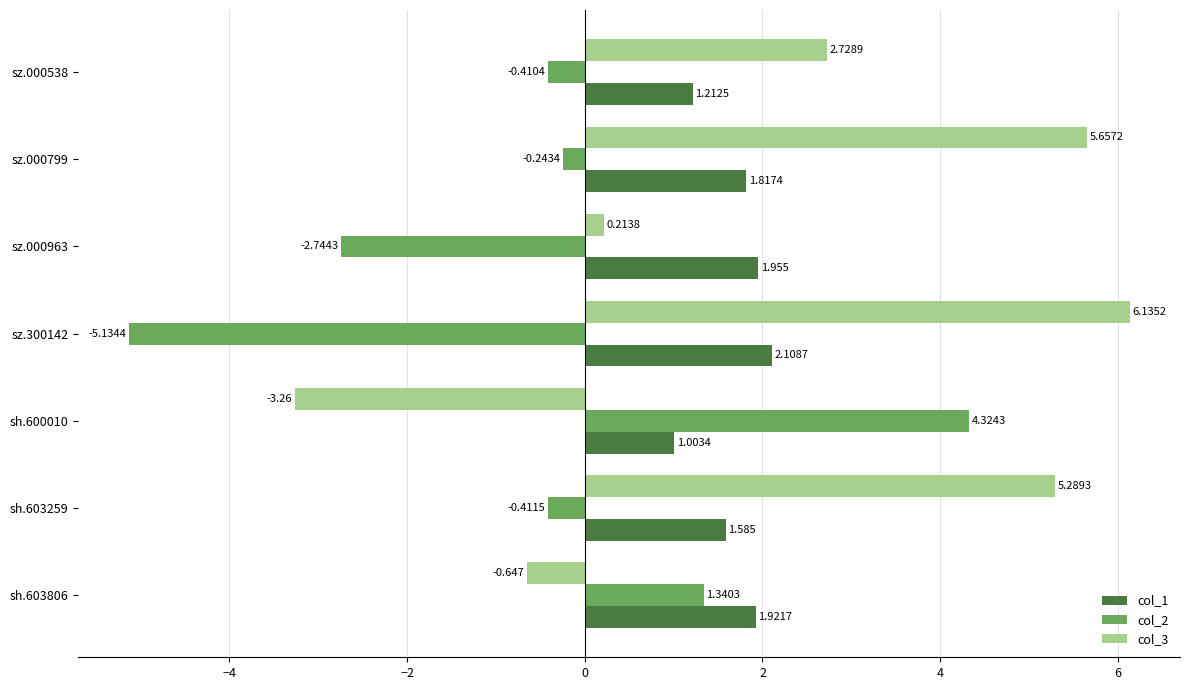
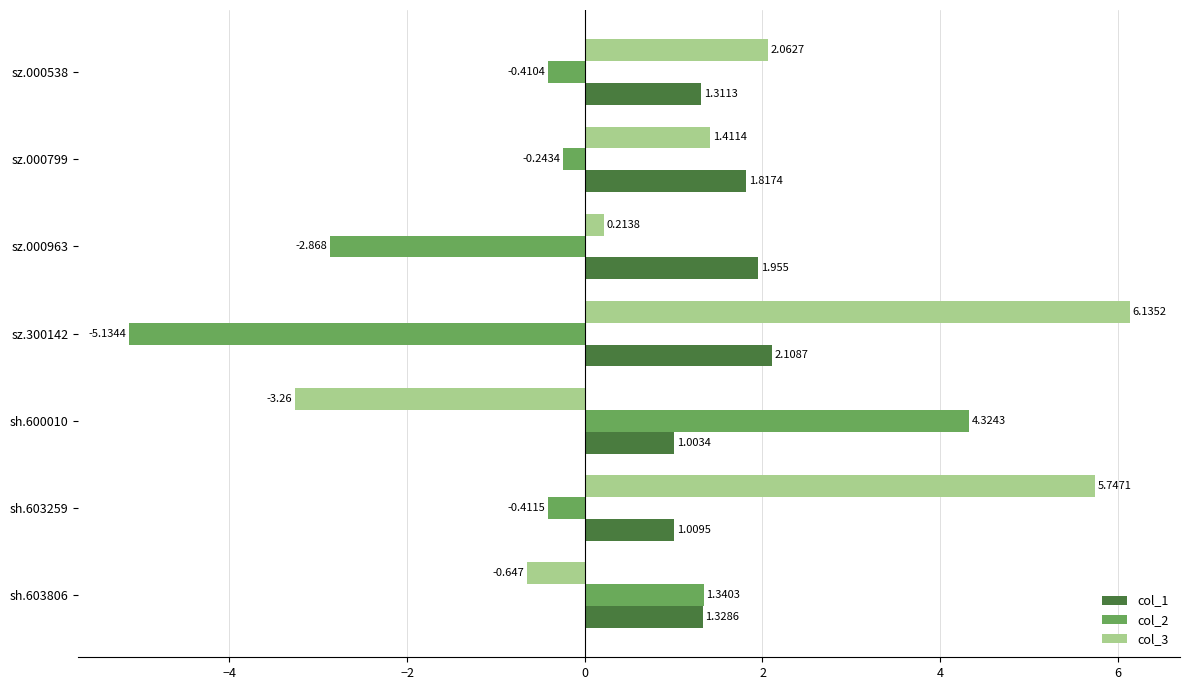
  {
    "col_1": {
-     "sz.000538": 1.2125,
+     "sz.000538": 1.3113,
      "sz.000799": 1.8174,
      "sz.000963": 1.955,
      "sz.300142": 2.1087,
      "sh.600010": 1.0034,
-     "sh.603259": 1.585,
-     "sh.603806": 1.9217
+     "sh.603259": 1.0095,
+     "sh.603806": 1.3286
    },
    "col_2": {
      "sz.000538": -0.4104,
      "sz.000799": -0.2434,
-     "sz.000963": -2.7443,
+     "sz.000963": -2.868,
      "sz.300142": -5.1344,
      "sh.600010": 4.3243,
      "sh.603259": -0.4115,
      "sh.603806": 1.3403
    },
    "col_3": {
-     "sz.000538": 2.7289,
-     "sz.000799": 5.6572,
+     "sz.000538": 2.0627,
+     "sz.000799": 1.4114,
      "sz.000963": 0.2138,
      "sz.300142": 6.1352,
      "sh.600010": -3.26,
-     "sh.603259": 5.2893,
+     "sh.603259": 5.7471,
      "sh.603806": -0.647
    }
  }
